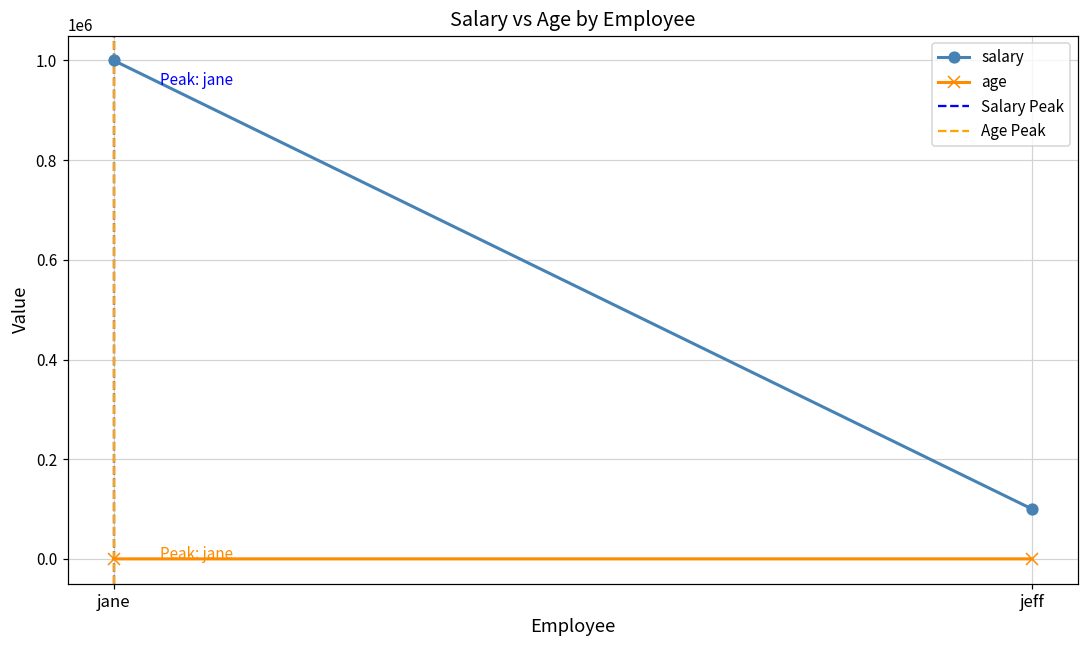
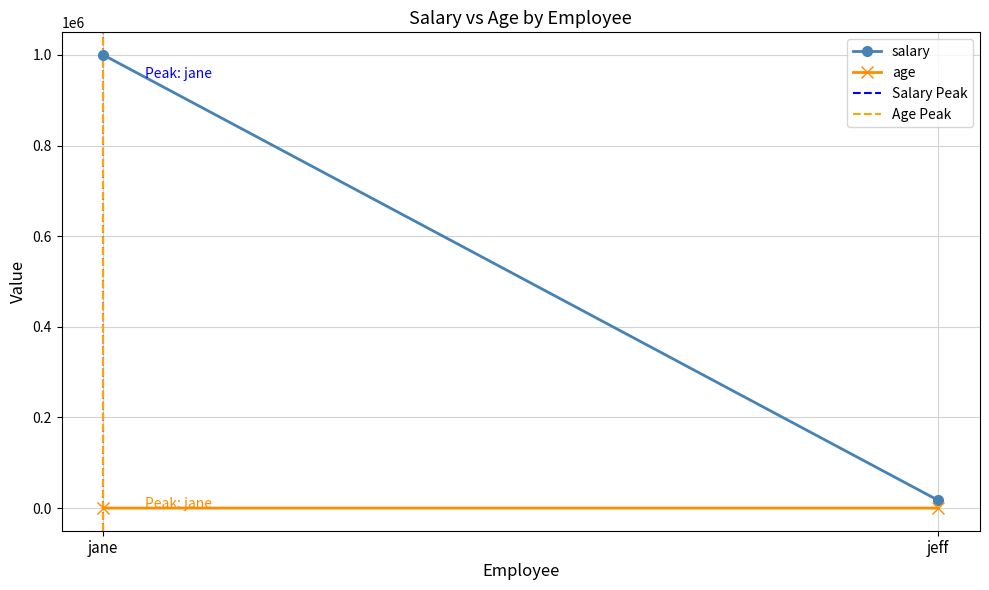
  {
    "salary": {
      "jane": 1000000,
-     "jeff": 100000
+     "jeff": 20000
    },
    "age": {
      "jane": 0,
      "jeff": 0
    }
  }
